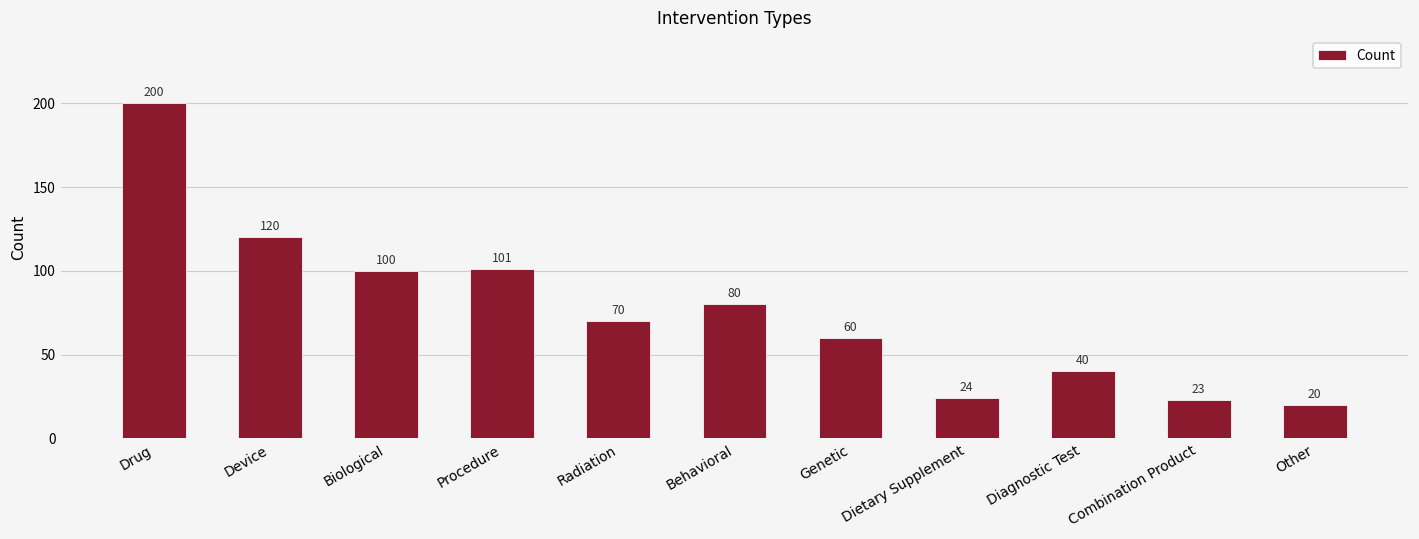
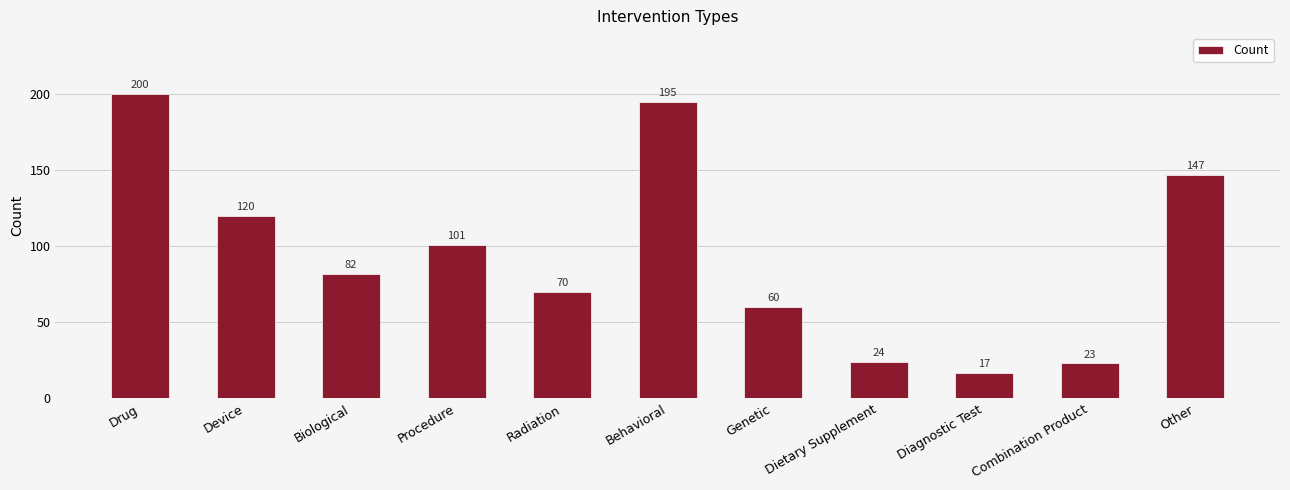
  {
    "Drug": 200,
    "Device": 120,
-   "Biological": 100,
+   "Biological": 82,
    "Procedure": 101,
    "Radiation": 70,
-   "Behavioral": 80,
+   "Behavioral": 195,
    "Genetic": 60,
    "Dietary Supplement": 24,
-   "Diagnostic Test": 40,
+   "Diagnostic Test": 17,
    "Combination Product": 23,
-   "Other": 20
+   "Other": 147
  }
